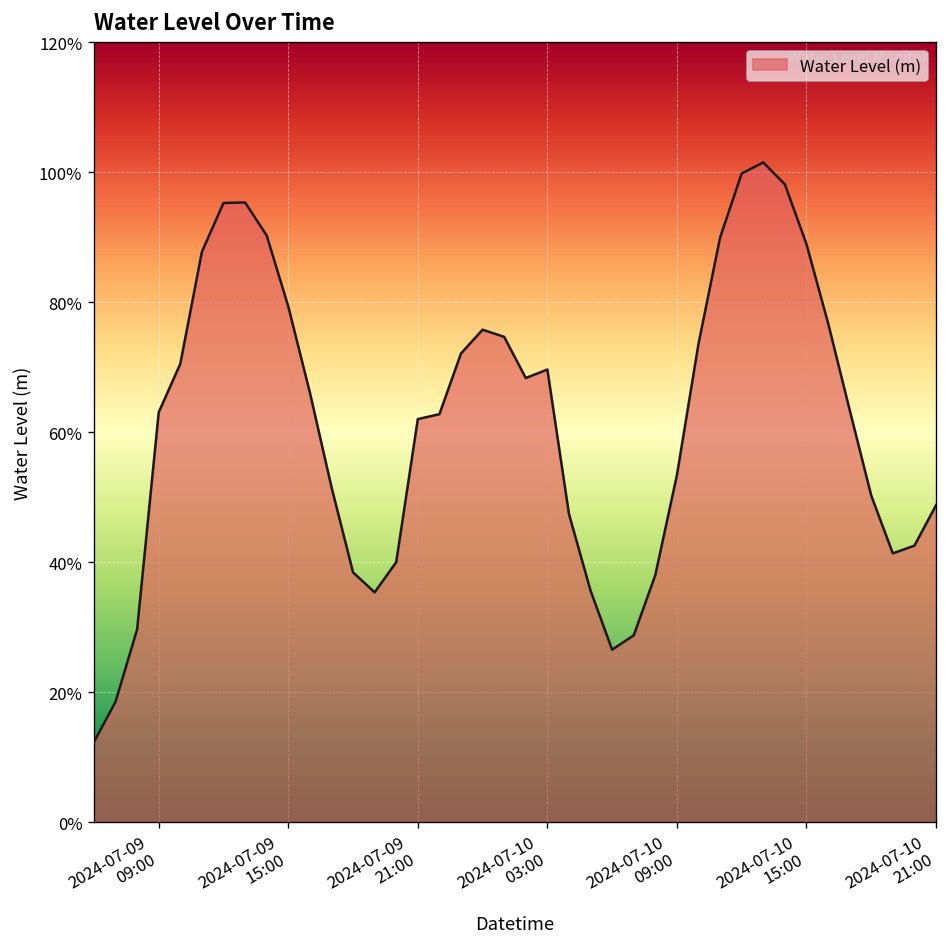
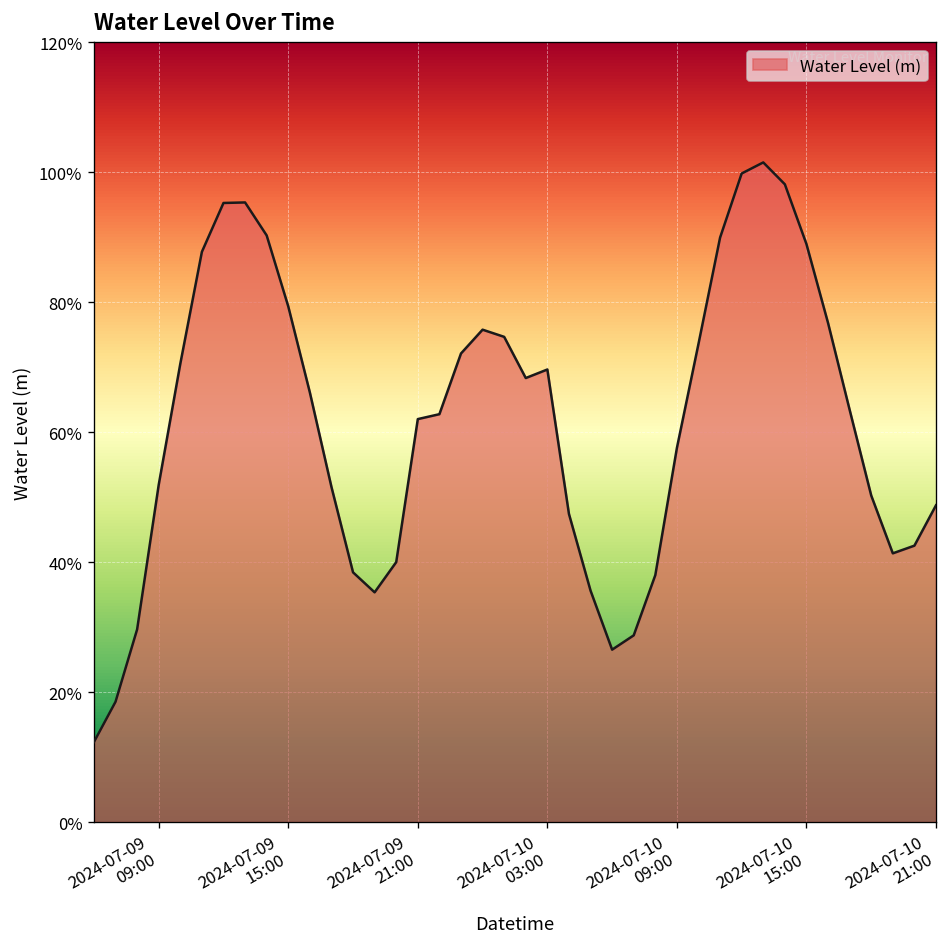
  {
-   "2024-07-09 09:00": "63%",
+   "2024-07-09 09:00": "52%",
    "2024-07-09 15:00": "79%",
    "2024-07-09 21:00": "62%",
    "2024-07-10 03:00": "70%",
-   "2024-07-10 09:00": "53%",
+   "2024-07-10 09:00": "58%",
    "2024-07-10 15:00": "89%",
    "2024-07-10 21:00": "49%"
  }
